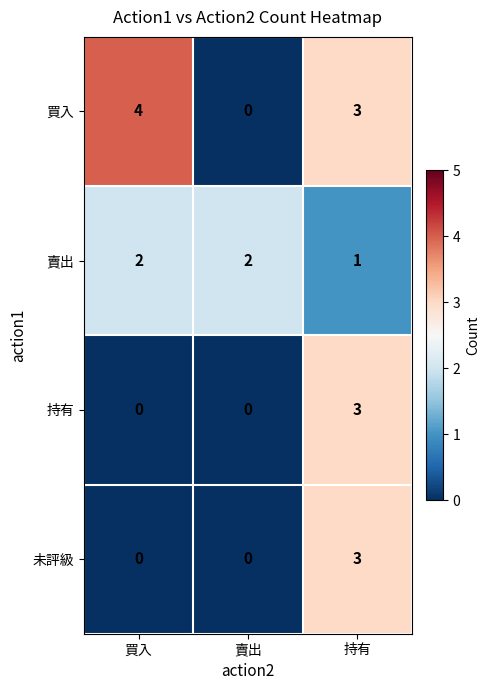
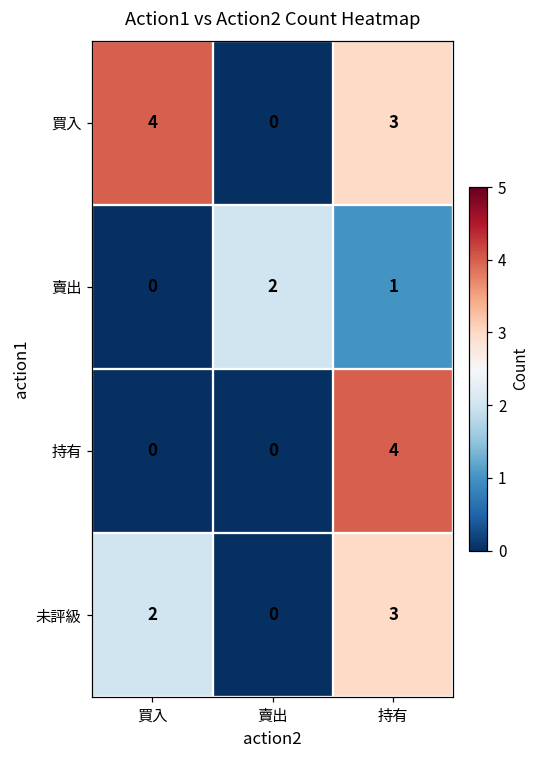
  {
    "買入": {
      "買入": 4,
      "賣出": 0,
      "持有": 3
    },
    "賣出": {
-     "買入": 2,
+     "買入": 0,
      "賣出": 2,
      "持有": 1
    },
    "持有": {
      "買入": 0,
      "賣出": 0,
-     "持有": 3
+     "持有": 4
    },
    "未評級": {
-     "買入": 0,
+     "買入": 2,
      "賣出": 0,
      "持有": 3
    }
  }
